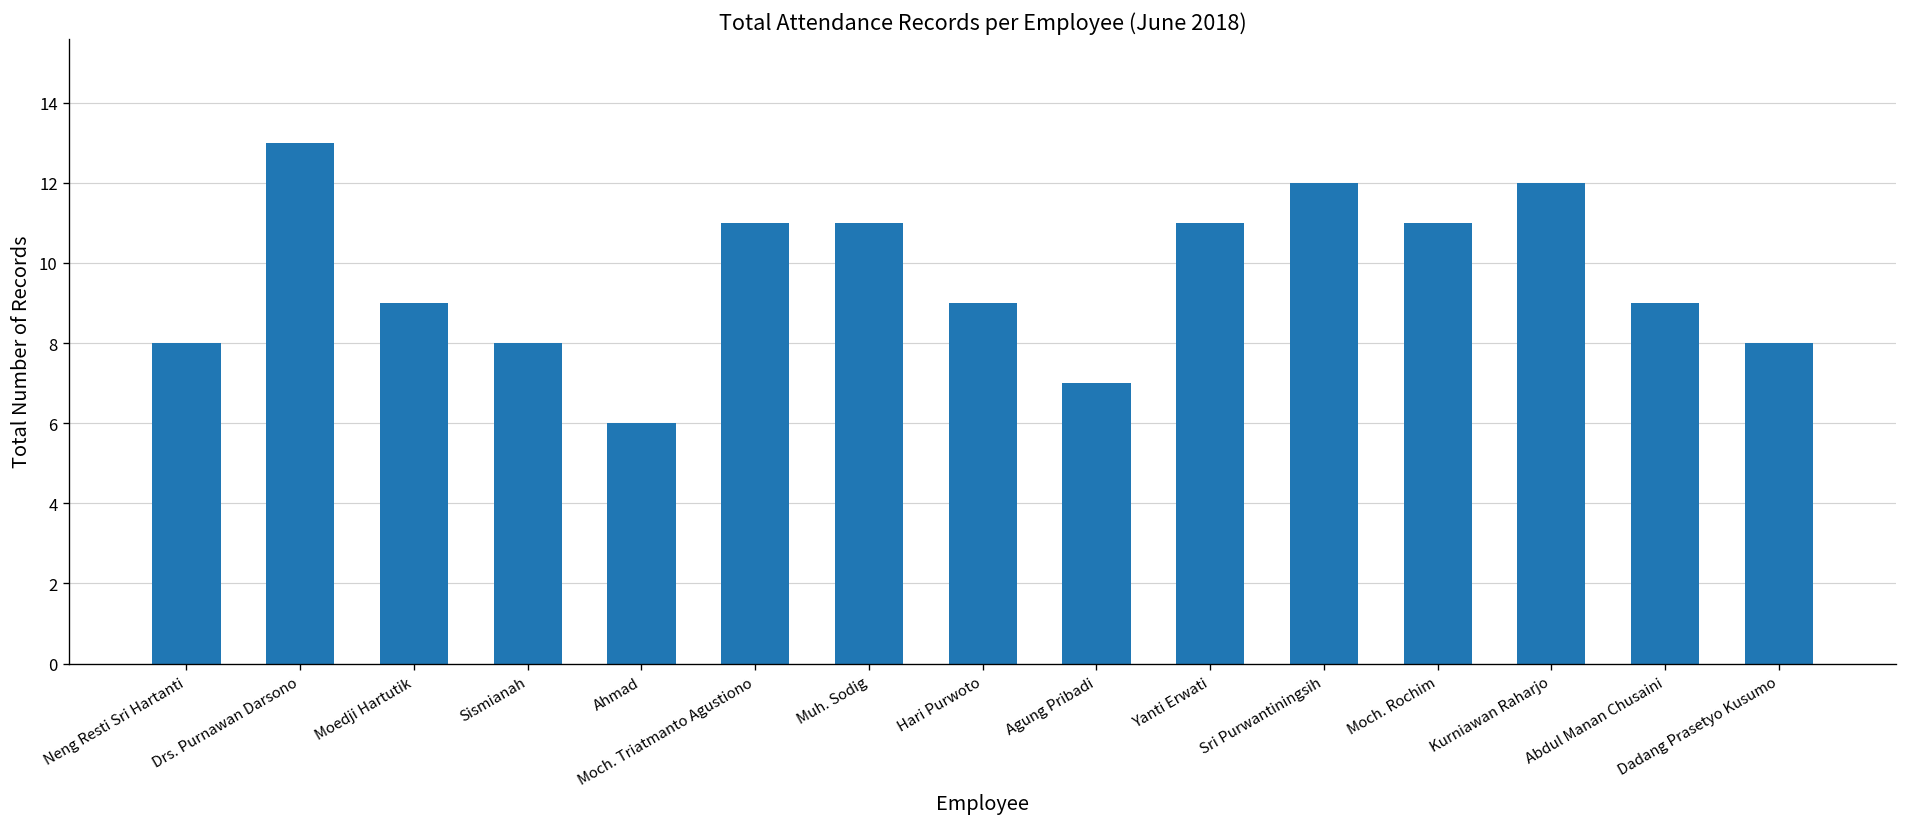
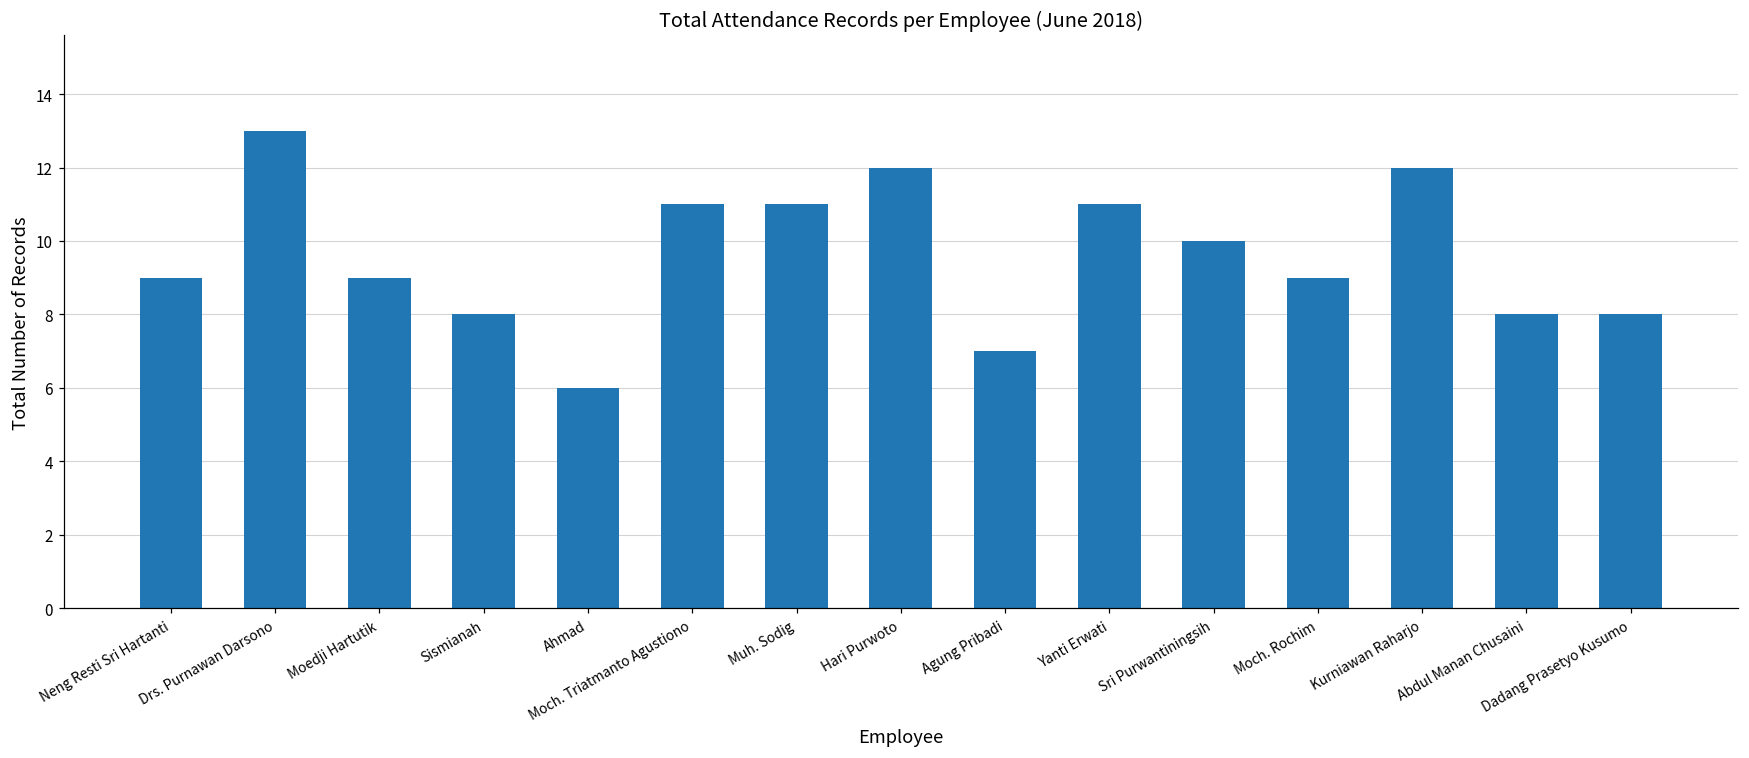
  {
-   "Neng Resti Sri Hartanti": 8,
+   "Neng Resti Sri Hartanti": 9,
    "Drs. Purnawan Darsono": 13,
    "Moedji Hartutik": 9,
    "Sismianah": 8,
    "Ahmad": 6,
    "Moch. Triatmanto Agustiono": 11,
    "Muh. Sodig": 11,
-   "Hari Purwoto": 9,
+   "Hari Purwoto": 12,
    "Agung Pribadi": 7,
    "Yanti Erwati": 11,
-   "Sri Purwantiningsih": 12,
-   "Moch. Rochim": 11,
+   "Sri Purwantiningsih": 10,
+   "Moch. Rochim": 9,
    "Kurniawan Raharjo": 12,
-   "Abdul Manan Chusaini": 9,
+   "Abdul Manan Chusaini": 8,
    "Dadang Prasetyo Kusumo": 8
  }
